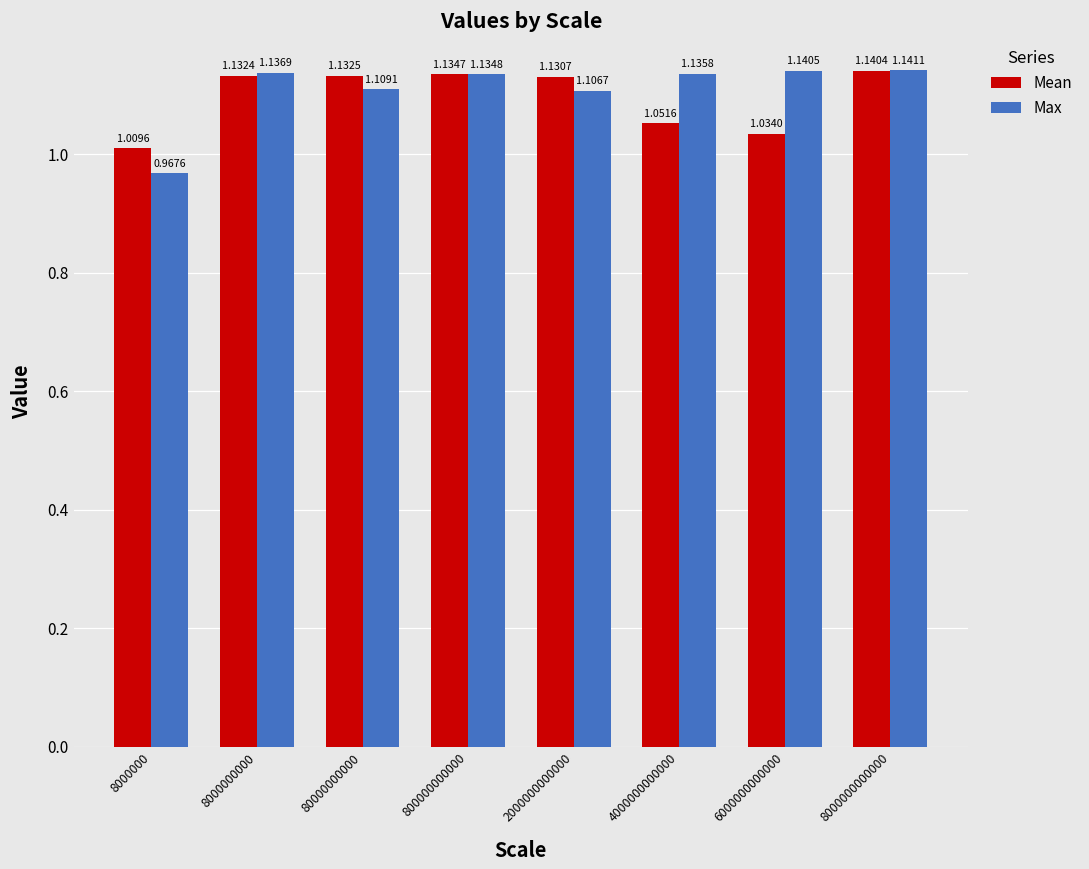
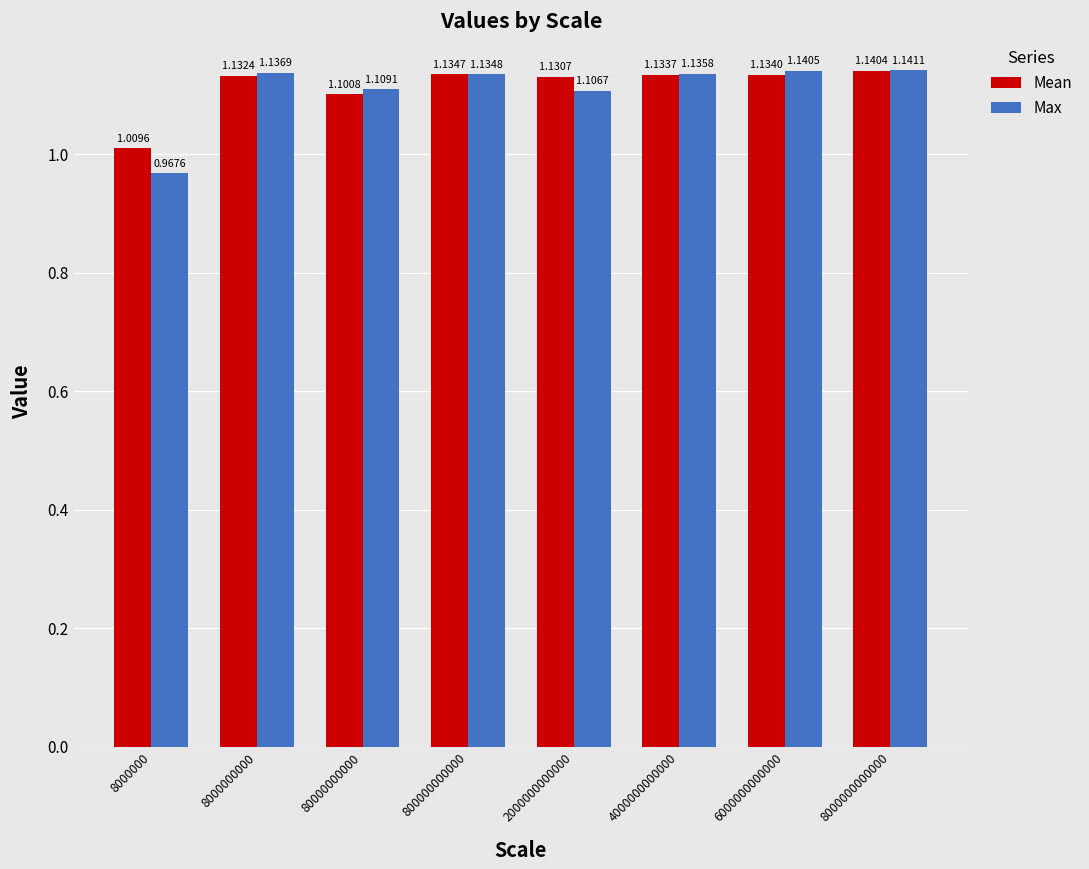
  {
    "Mean": {
      "8000000": 1.0096,
      "8000000000": 1.1324,
-     "80000000000": 1.1325,
+     "80000000000": 1.1008,
      "800000000000": 1.1347,
      "2000000000000": 1.1307,
-     "4000000000000": 1.0516,
-     "6000000000000": 1.0340,
+     "4000000000000": 1.1337,
+     "6000000000000": 1.1340,
      "8000000000000": 1.1404
    },
    "Max": {
      "8000000": 0.9676,
      "8000000000": 1.1369,
      "80000000000": 1.1091,
      "800000000000": 1.1348,
      "2000000000000": 1.1067,
      "4000000000000": 1.1358,
      "6000000000000": 1.1405,
      "8000000000000": 1.1411
    }
  }
